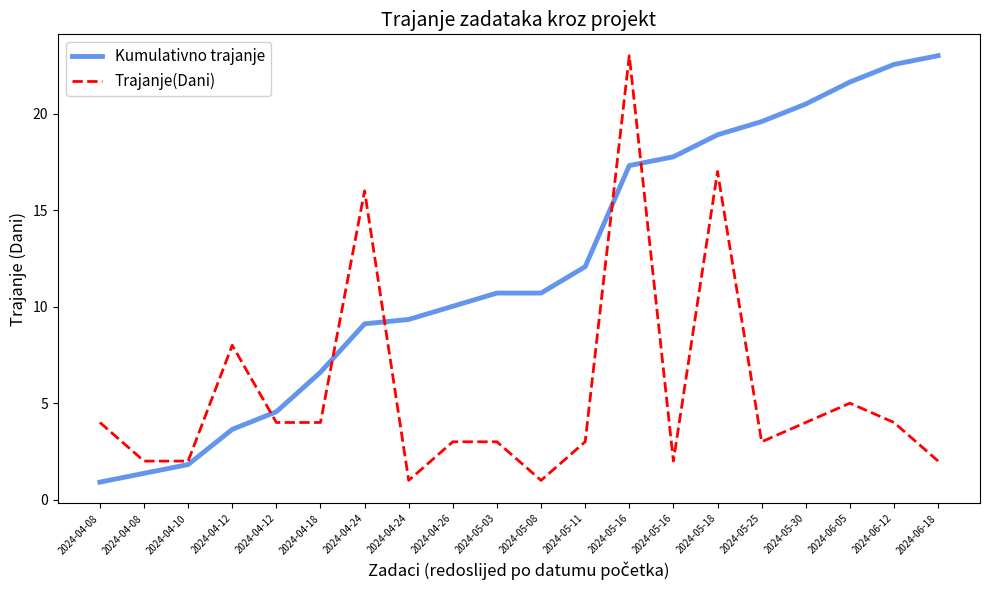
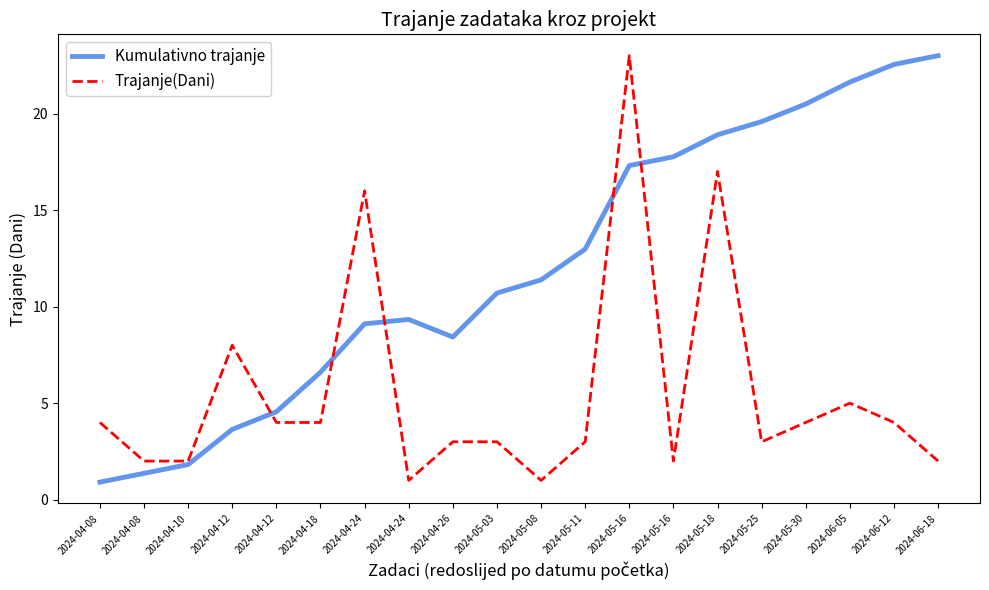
  {
    "Kumulativno trajanje": {
      "2024-04-10": 1.8,
      "2024-04-18": 6.6,
-     "2024-04-26": 10.0,
+     "2024-04-26": 8.4,
      "2024-05-03": 10.7,
-     "2024-05-08": 10.7,
-     "2024-05-11": 12.1,
+     "2024-05-08": 11.4,
+     "2024-05-11": 13.0,
      "2024-05-18": 18.9,
      "2024-05-25": 19.6,
      "2024-05-30": 20.5,
      "2024-06-05": 21.6,
      "2024-06-12": 22.5,
      "2024-06-18": 23.0
    },
    "Trajanje(Dani)": {
      "2024-04-10": 2.0,
      "2024-04-18": 4.0,
      "2024-04-26": 3.0,
      "2024-05-03": 3.0,
      "2024-05-08": 1.0,
      "2024-05-11": 3.0,
      "2024-05-18": 17.0,
      "2024-05-25": 3.0,
      "2024-05-30": 4.0,
      "2024-06-05": 5.0,
      "2024-06-12": 4.0,
      "2024-06-18": 2.0
    }
  }
